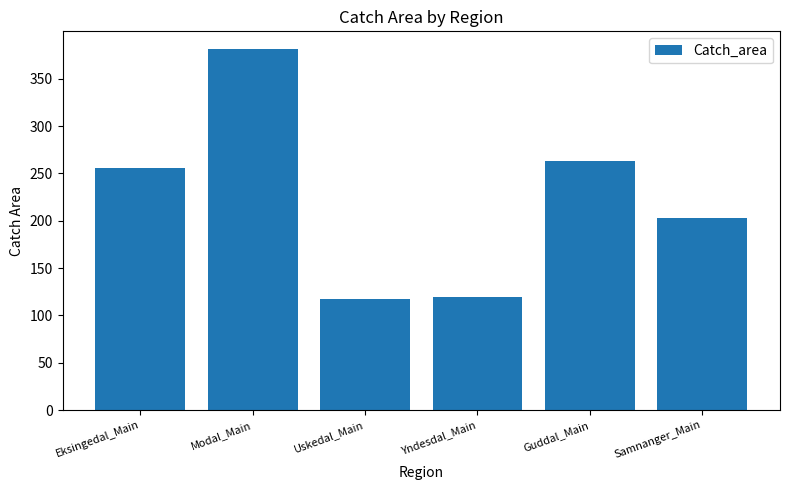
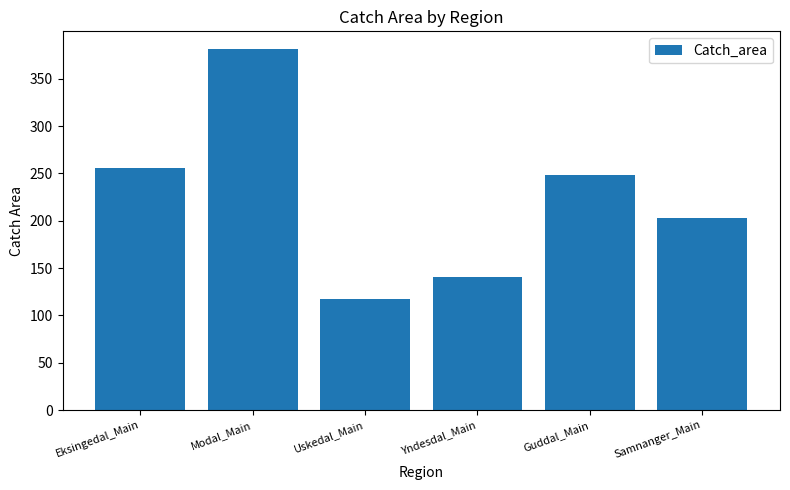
  {
    "Eksingedal_Main": 260,
    "Modal_Main": 380,
    "Uskedal_Main": 120,
-   "Yndesdal_Main": 120,
-   "Guddal_Main": 260,
+   "Yndesdal_Main": 140,
+   "Guddal_Main": 250,
    "Samnanger_Main": 200
  }
